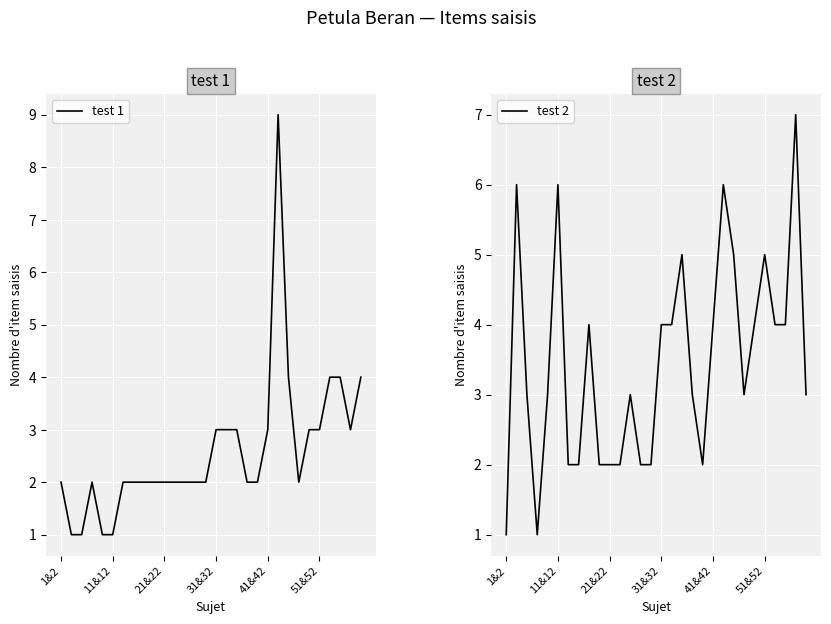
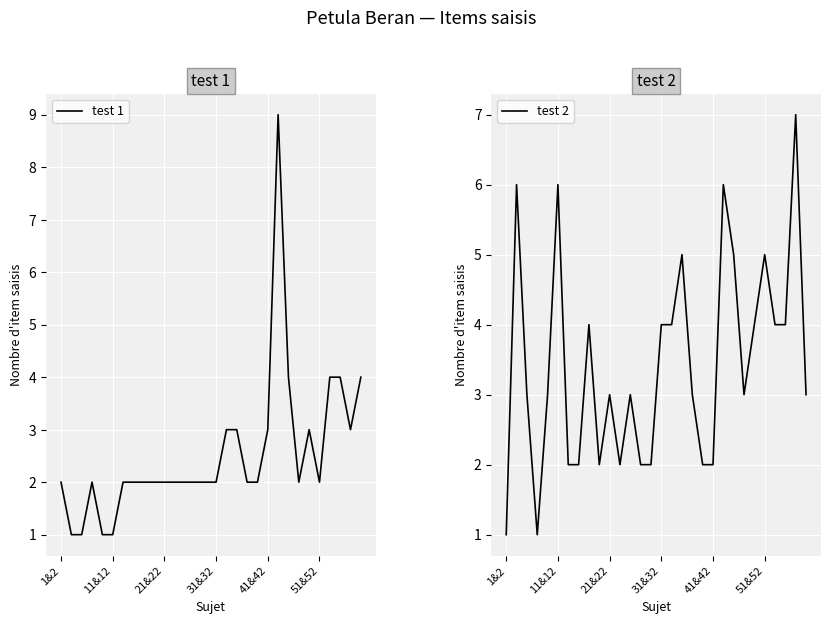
  {
    "test 1": {
      "1&2": 2,
      "11&12": 1,
      "21&22": 2,
-     "31&32": 3,
+     "31&32": 2,
      "41&42": 3,
-     "51&52": 3
+     "51&52": 2
    },
    "test 2": {
      "1&2": 1,
      "11&12": 6,
-     "21&22": 2,
+     "21&22": 3,
      "31&32": 4,
-     "41&42": 4,
+     "41&42": 2,
      "51&52": 5
    }
  }
